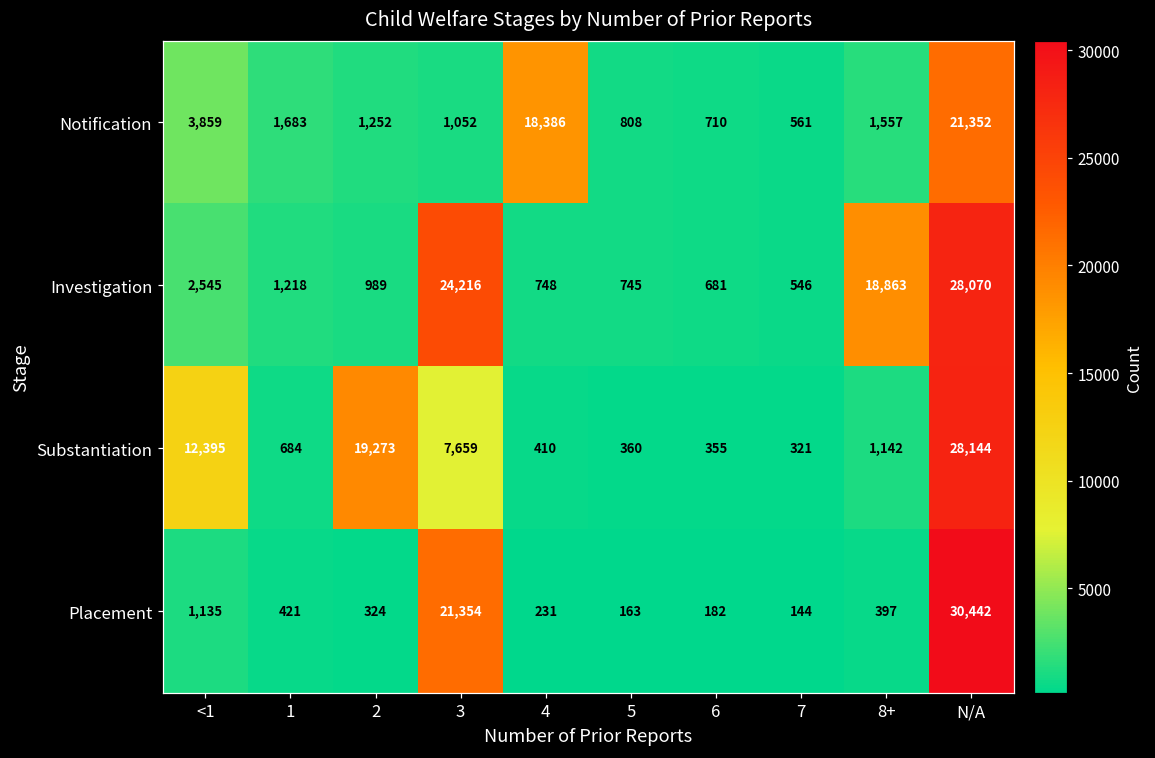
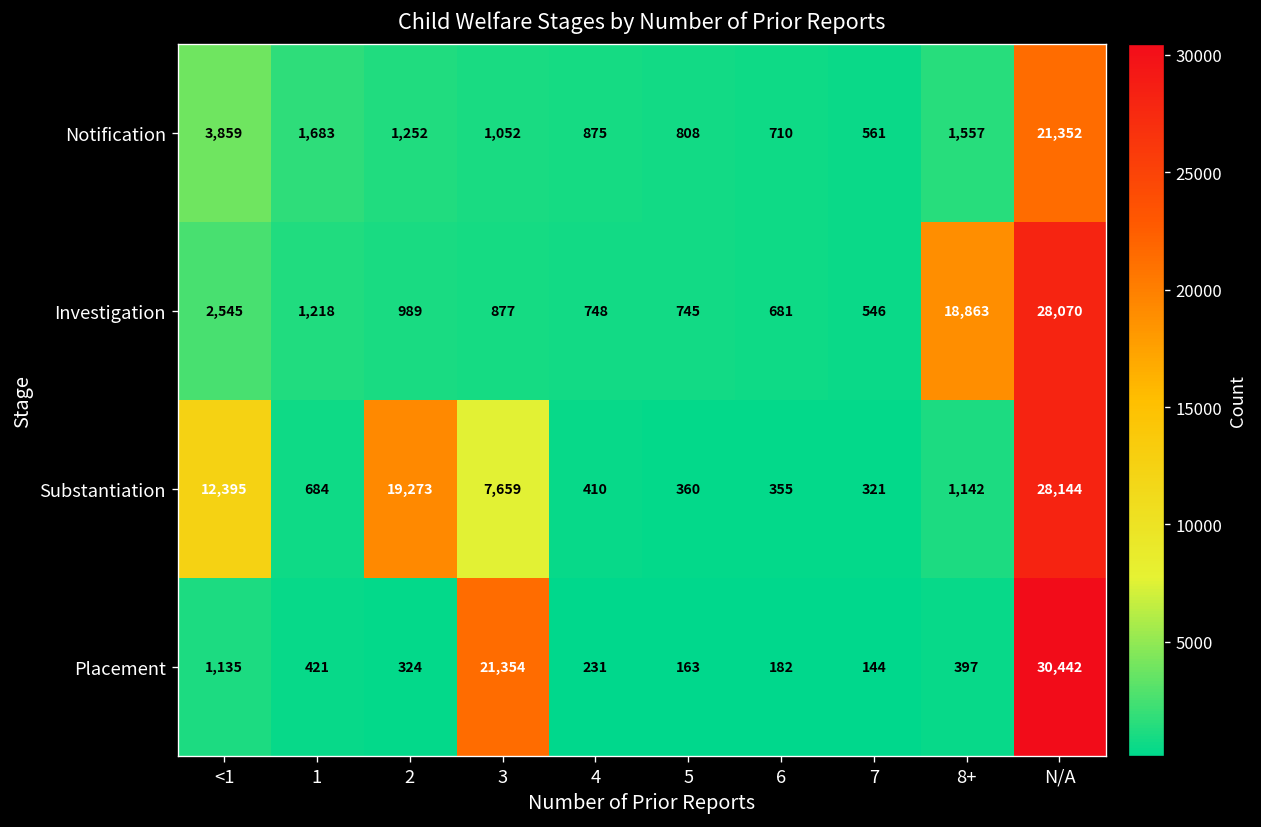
  {
    "Notification": {
      "<1": "3,859",
      "1": "1,683",
      "2": "1,252",
      "3": "1,052",
-     "4": "18,386",
+     "4": "875",
      "5": "808",
      "6": "710",
      "7": "561",
      "8+": "1,557",
      "N/A": "21,352"
    },
    "Investigation": {
      "<1": "2,545",
      "1": "1,218",
      "2": "989",
-     "3": "24,216",
+     "3": "877",
      "4": "748",
      "5": "745",
      "6": "681",
      "7": "546",
      "8+": "18,863",
      "N/A": "28,070"
    },
    "Substantiation": {
      "<1": "12,395",
      "1": "684",
      "2": "19,273",
      "3": "7,659",
      "4": "410",
      "5": "360",
      "6": "355",
      "7": "321",
      "8+": "1,142",
      "N/A": "28,144"
    },
    "Placement": {
      "<1": "1,135",
      "1": "421",
      "2": "324",
      "3": "21,354",
      "4": "231",
      "5": "163",
      "6": "182",
      "7": "144",
      "8+": "397",
      "N/A": "30,442"
    }
  }
